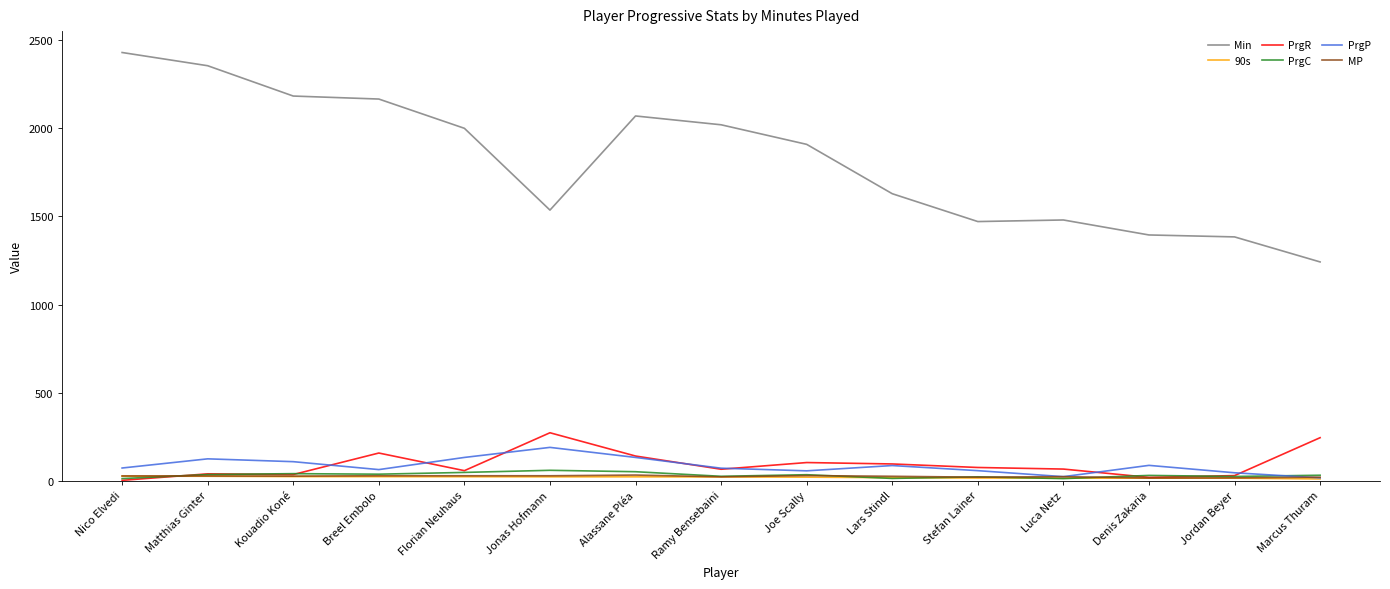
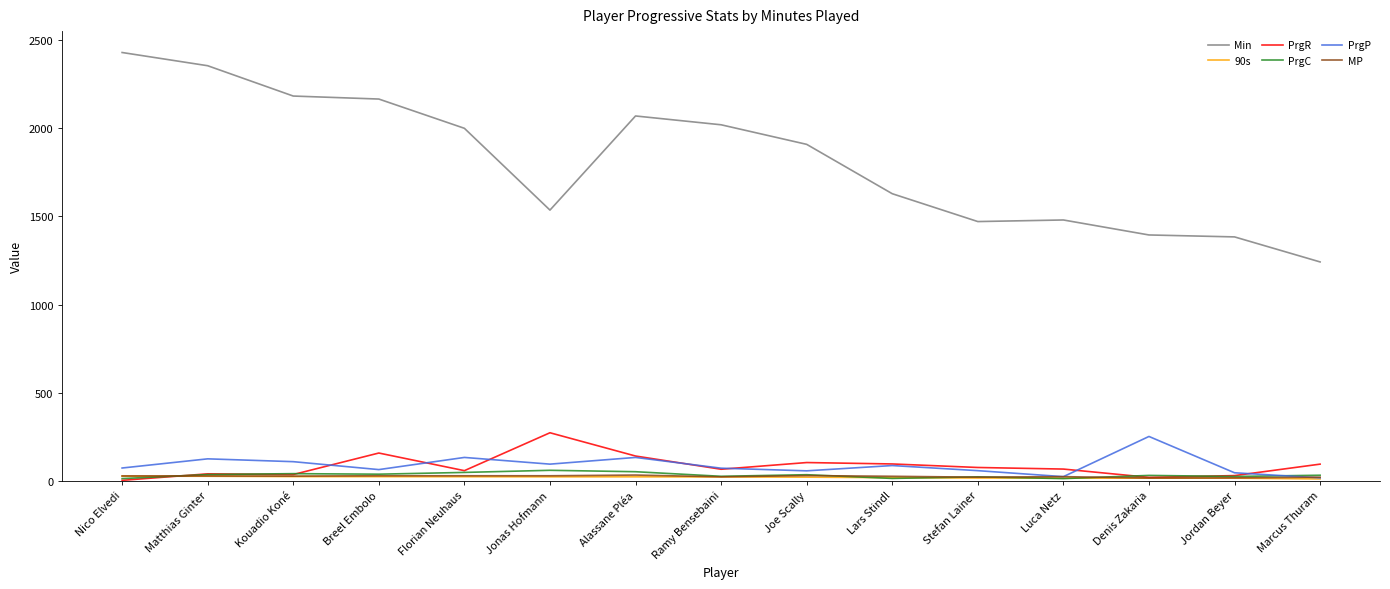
  {
    "Min": {
      "Nico Elvedi": 2430,
      "Matthias Ginter": 2360,
      "Kouadio Koné": 2180,
      "Breel Embolo": 2170,
      "Florian Neuhaus": 2000,
      "Jonas Hofmann": 1540,
      "Alassane Pléa": 2070,
      "Ramy Bensebaini": 2020,
      "Joe Scally": 1910,
      "Lars Stindl": 1630,
      "Stefan Lainer": 1470,
      "Luca Netz": 1480,
      "Denis Zakaria": 1400,
      "Jordan Beyer": 1380,
      "Marcus Thuram": 1240
    },
    "PrgR": {
      "Breel Embolo": 160,
      "Jonas Hofmann": 270,
      "Joe Scally": 100,
      "Stefan Lainer": 80,
      "Luca Netz": 70,
-     "Marcus Thuram": 250
+     "Marcus Thuram": 100
    },
    "PrgC": {
      "Jonas Hofmann": 60,
      "Alassane Pléa": 50
    },
    "PrgP": {
      "Nico Elvedi": 70,
      "Matthias Ginter": 130,
      "Kouadio Koné": 110,
      "Breel Embolo": 60,
      "Florian Neuhaus": 130,
-     "Jonas Hofmann": 190,
+     "Jonas Hofmann": 100,
      "Joe Scally": 60,
      "Stefan Lainer": 60,
-     "Denis Zakaria": 90,
+     "Denis Zakaria": 250,
      "Jordan Beyer": 50
    }
  }
